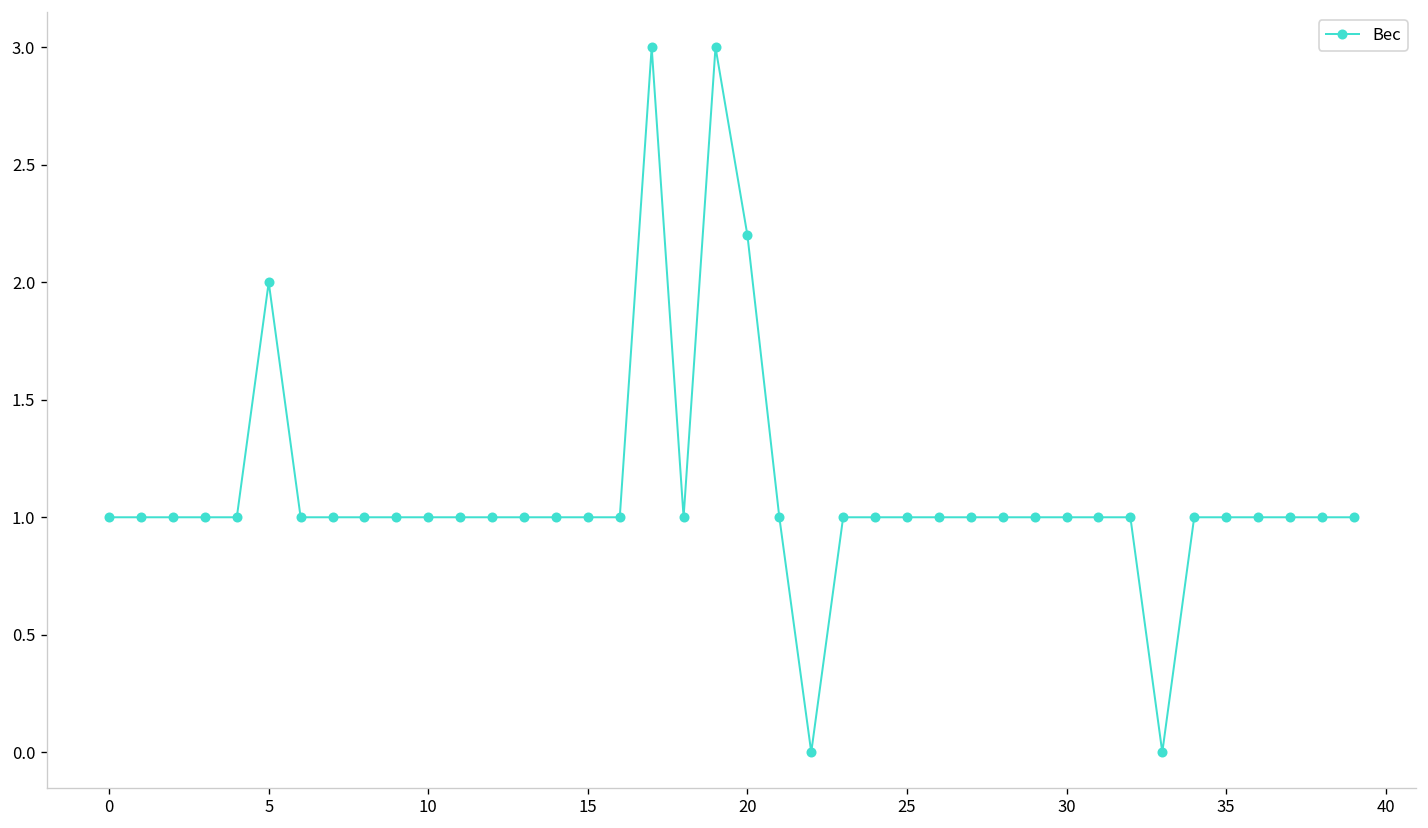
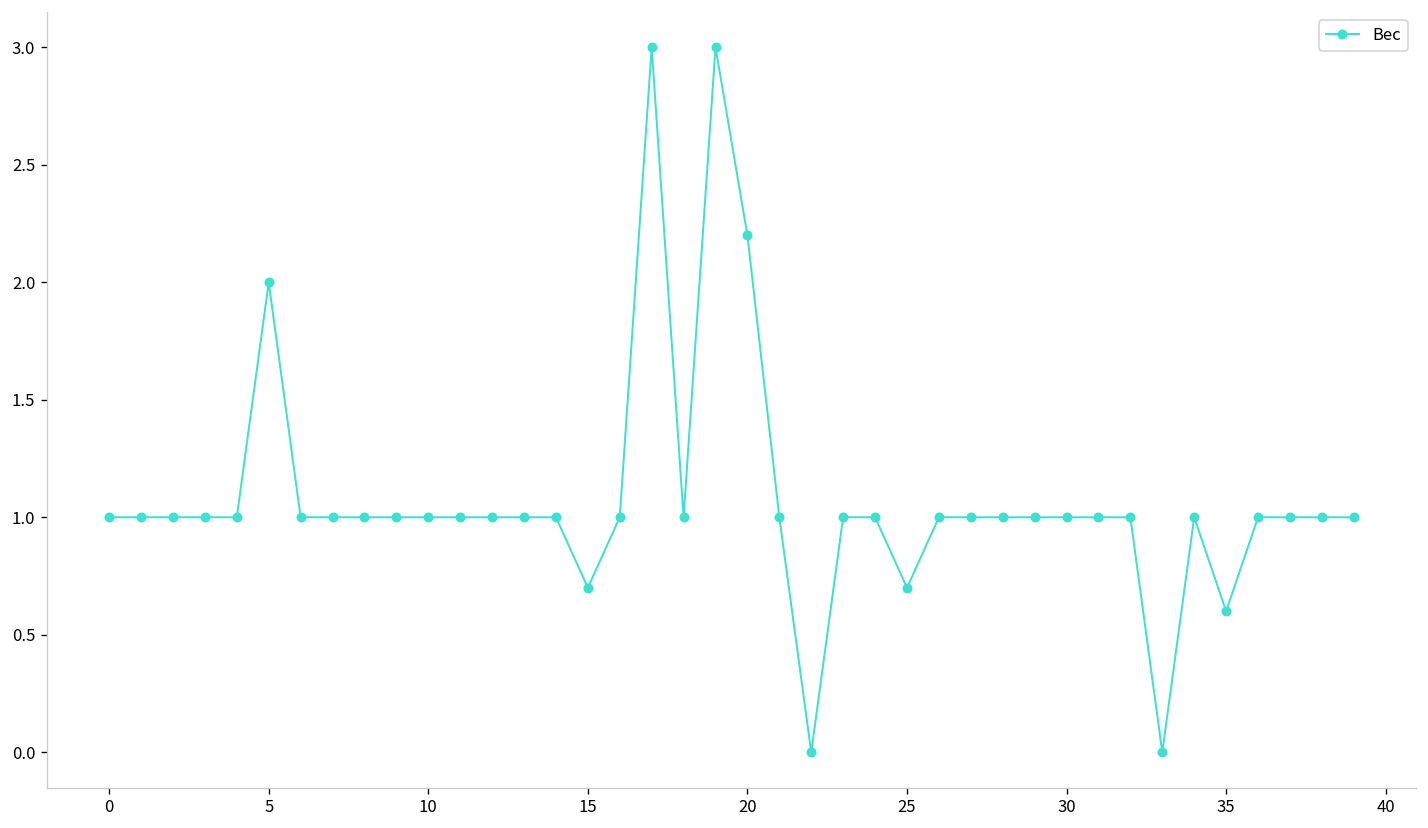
  {
    "0": 1.0,
    "5": 2.0,
    "10": 1.0,
-   "15": 1.0,
+   "15": 0.7,
    "20": 2.2,
-   "25": 1.0,
+   "25": 0.7,
    "30": 1.0,
-   "35": 1.0
+   "35": 0.6
  }
